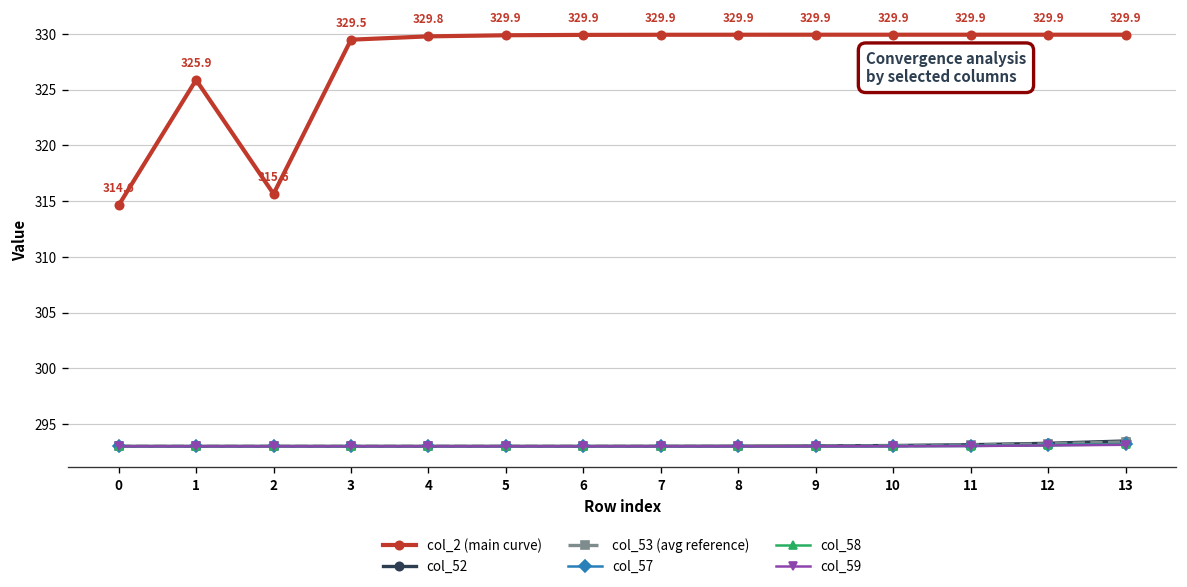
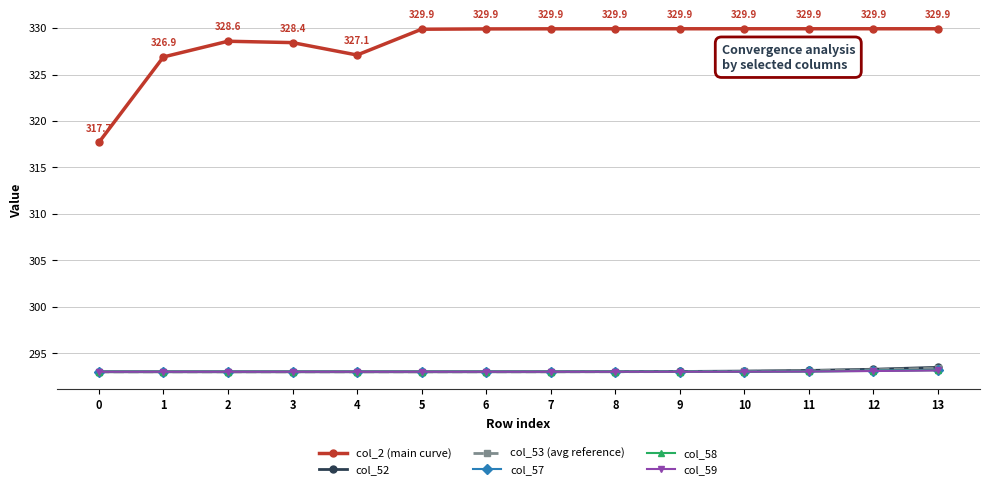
  {
    "col_2 (main curve)": {
-     "0": 314.6,
-     "1": 325.9,
-     "2": 315.6,
-     "3": 329.5,
-     "4": 329.8,
+     "0": 317.7,
+     "1": 326.9,
+     "2": 328.6,
+     "3": 328.4,
+     "4": 327.1,
      "5": 329.9,
      "6": 329.9,
      "7": 329.9,
      "8": 329.9,
      "9": 329.9,
      "10": 329.9,
      "11": 329.9,
      "12": 329.9,
      "13": 329.9
    }
  }
